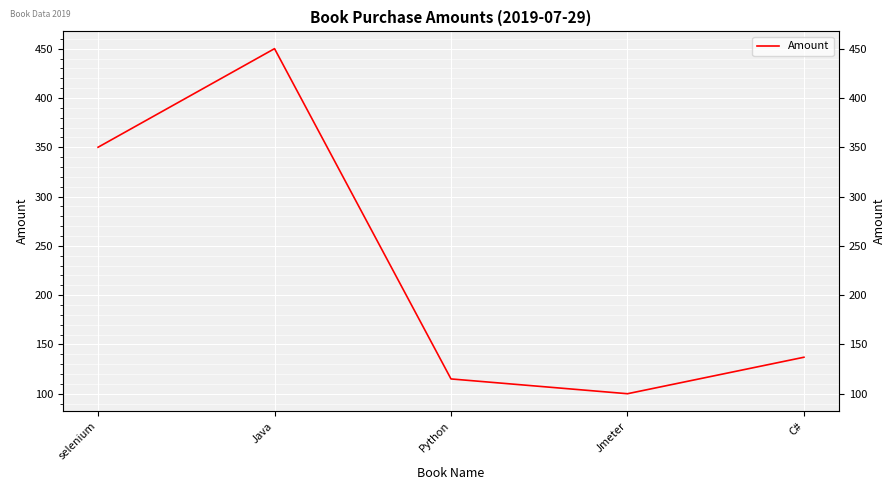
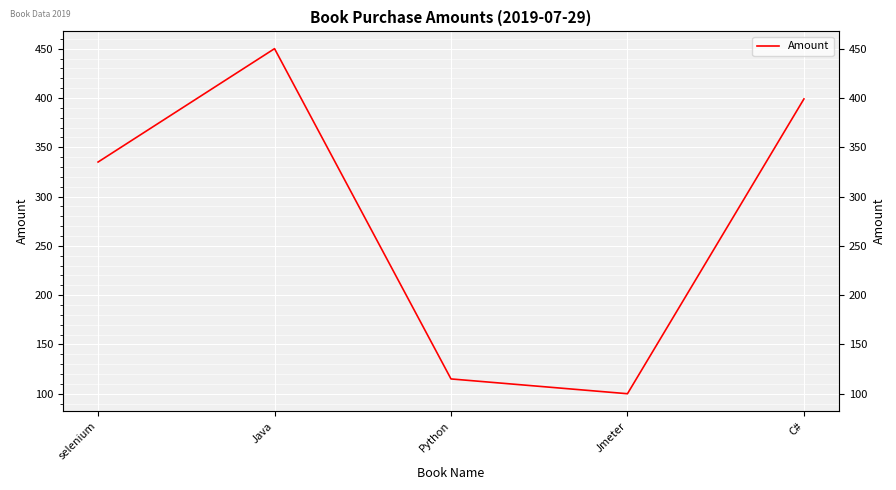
  {
-   "selenium": 350,
+   "selenium": 340,
    "Java": 450,
    "Python": 120,
    "Jmeter": 100,
-   "C#": 140
+   "C#": 400
  }
